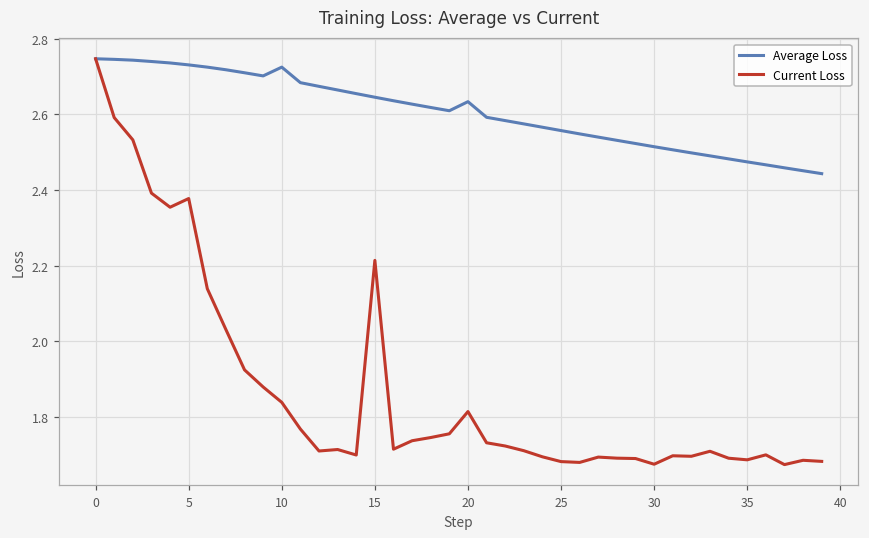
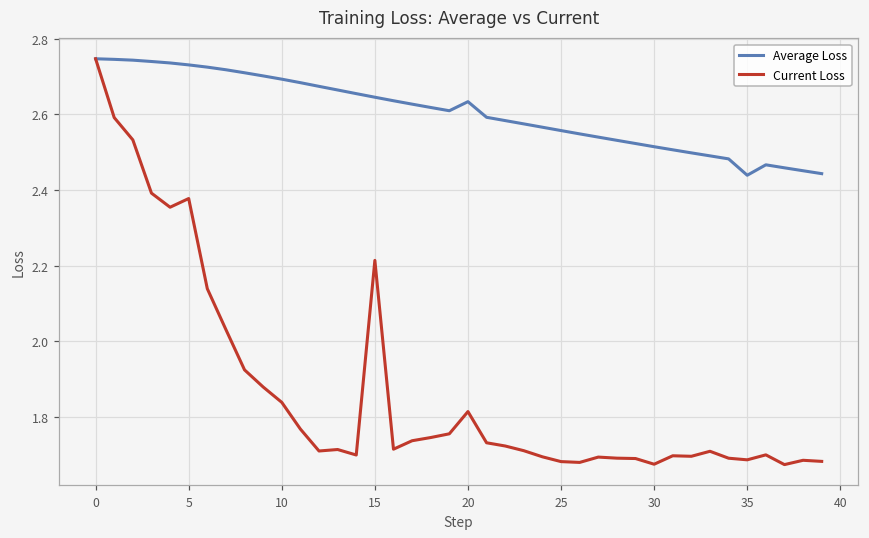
  {
    "Average Loss": {
      "5": 2.73,
-     "10": 2.72,
+     "10": 2.69,
      "15": 2.65,
      "20": 2.63,
      "25": 2.56,
      "30": 2.51,
-     "35": 2.47
+     "35": 2.44
    },
    "Current Loss": {
      "5": 2.38,
      "10": 1.84,
      "15": 2.21,
      "20": 1.81,
      "25": 1.68,
      "30": 1.68,
      "35": 1.69
    }
  }
